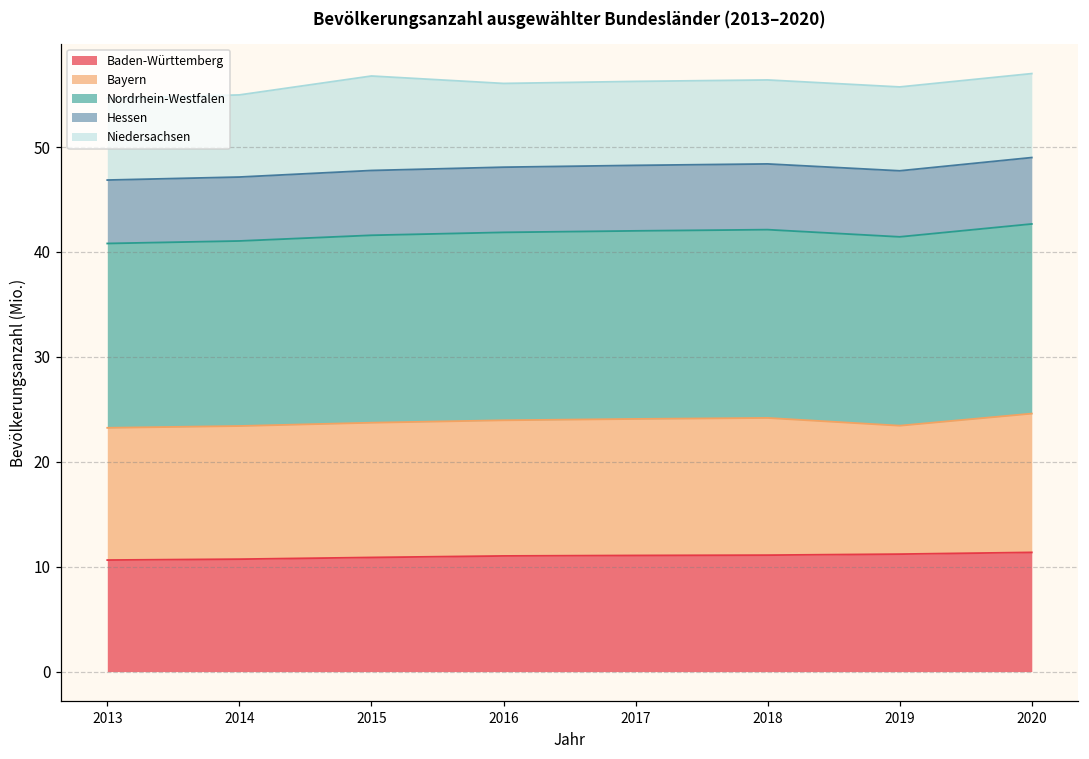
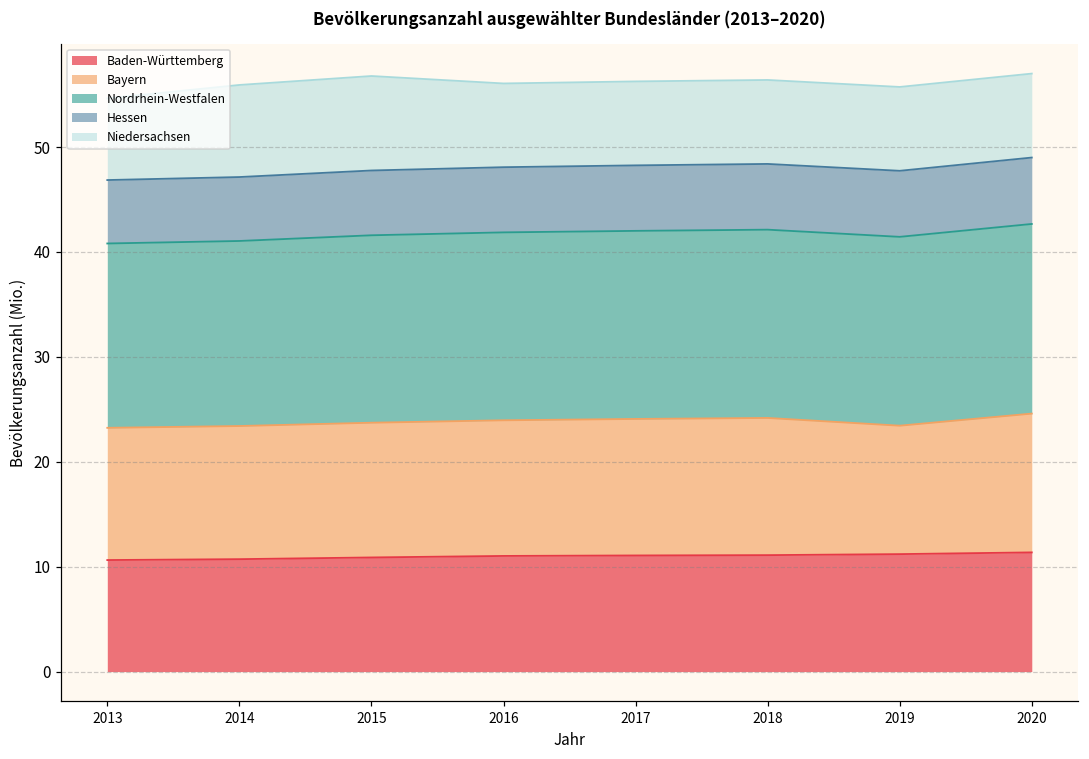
  {
    "Baden-Württemberg": {
      "2013": 11,
      "2014": 11,
      "2015": 11,
      "2016": 11,
      "2017": 11,
      "2018": 11,
      "2019": 11,
      "2020": 11
    },
    "Bayern": {
      "2013": 13,
      "2014": 13,
      "2015": 13,
      "2016": 13,
      "2017": 13,
      "2018": 13,
      "2019": 12,
      "2020": 13
    },
    "Niedersachsen": {
-     "2014": 8,
+     "2014": 9,
      "2015": 9,
      "2016": 8,
      "2017": 8,
      "2018": 8,
      "2019": 8,
      "2020": 8
    }
  }
